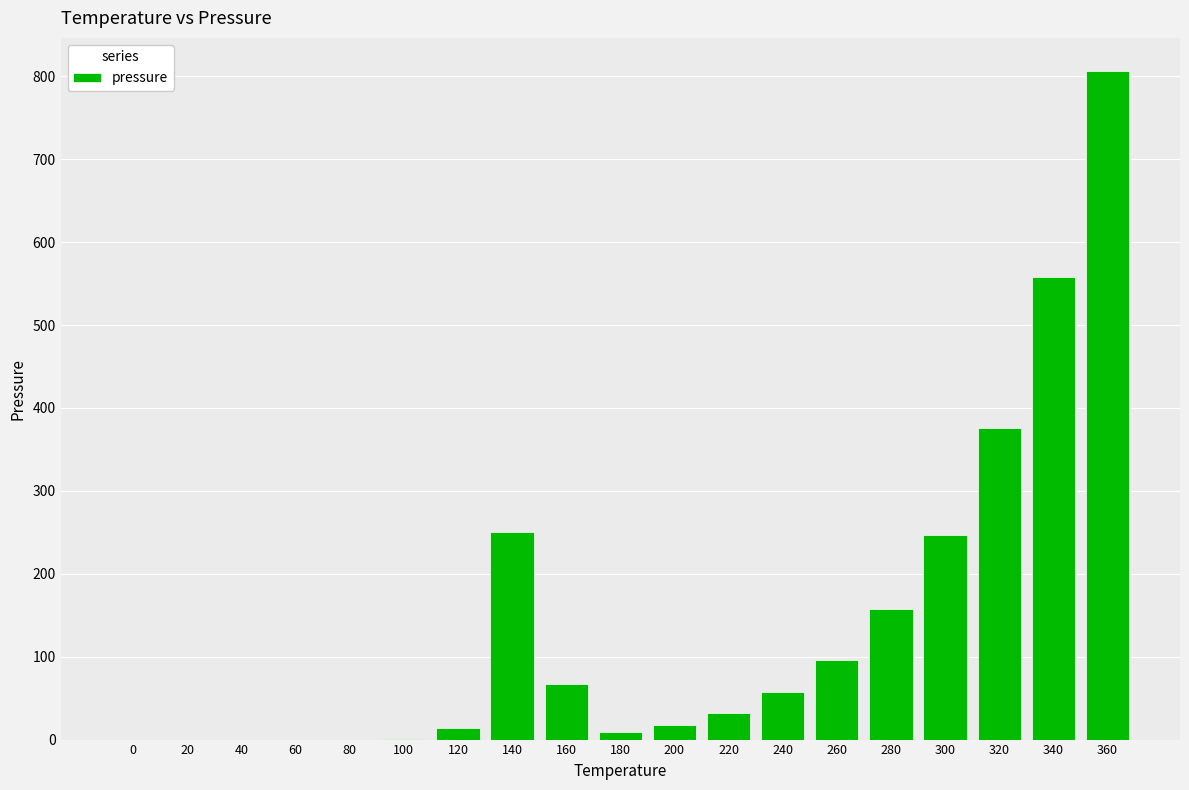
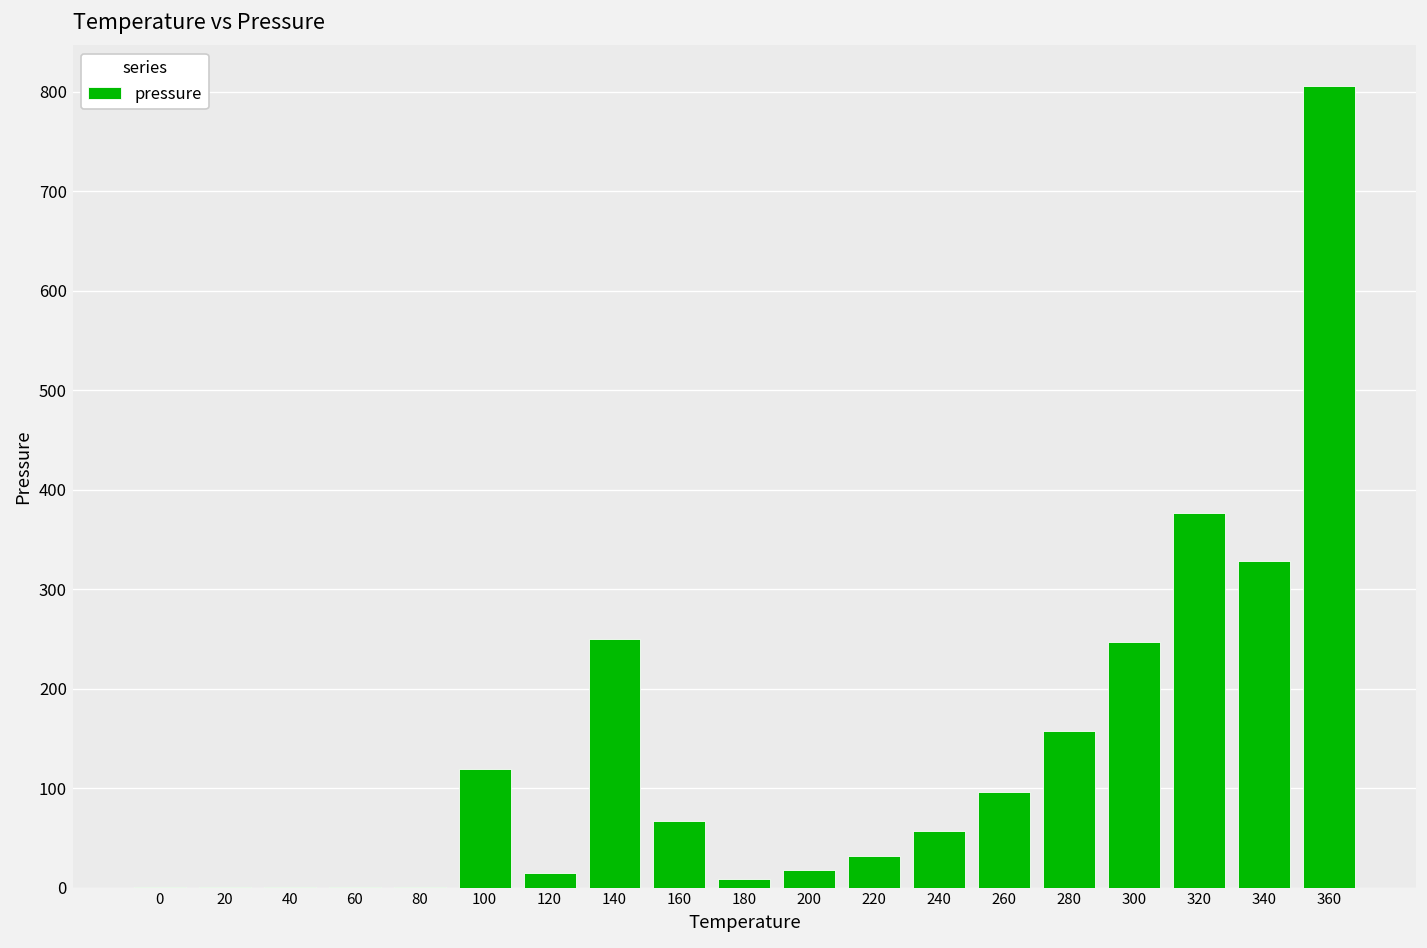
  {
-   "100": 0,
+   "100": 120,
    "120": 10,
    "140": 250,
    "160": 70,
    "180": 10,
    "200": 20,
    "220": 30,
    "240": 60,
    "260": 100,
    "280": 160,
    "300": 250,
    "320": 380,
-   "340": 560,
+   "340": 330,
    "360": 810
  }
